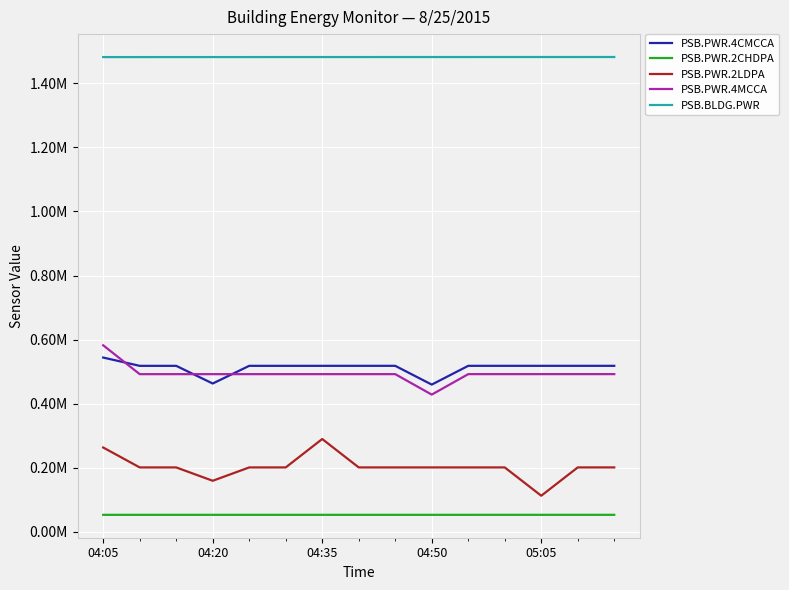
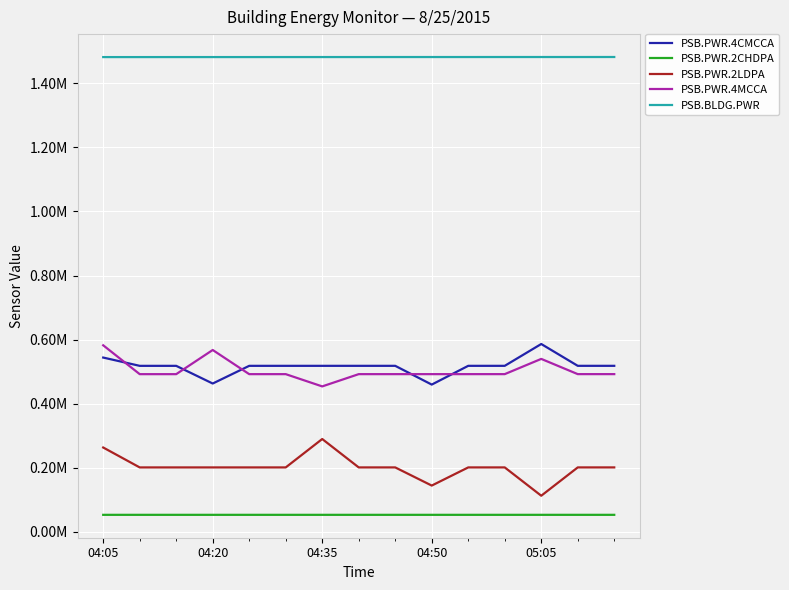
  {
    "PSB.PWR.4CMCCA": {
      "04:05": 540000,
      "04:20": 460000,
      "04:35": 520000,
      "04:50": 460000,
-     "05:05": 520000
+     "05:05": 590000
    },
    "PSB.PWR.2CHDPA": {
      "04:05": 50000,
      "04:20": 50000,
      "04:35": 50000,
      "04:50": 50000,
      "05:05": 50000
    },
    "PSB.PWR.2LDPA": {
      "04:05": 260000,
-     "04:20": 160000,
+     "04:20": 200000,
      "04:35": 290000,
-     "04:50": 200000,
+     "04:50": 140000,
      "05:05": 110000
    },
    "PSB.PWR.4MCCA": {
      "04:05": 580000,
-     "04:20": 490000,
-     "04:35": 490000,
-     "04:50": 430000,
-     "05:05": 490000
+     "04:20": 570000,
+     "04:35": 450000,
+     "04:50": 490000,
+     "05:05": 540000
    },
    "PSB.BLDG.PWR": {
      "04:05": 1480000,
      "04:20": 1480000,
      "04:35": 1480000,
      "04:50": 1480000,
      "05:05": 1480000
    }
  }
